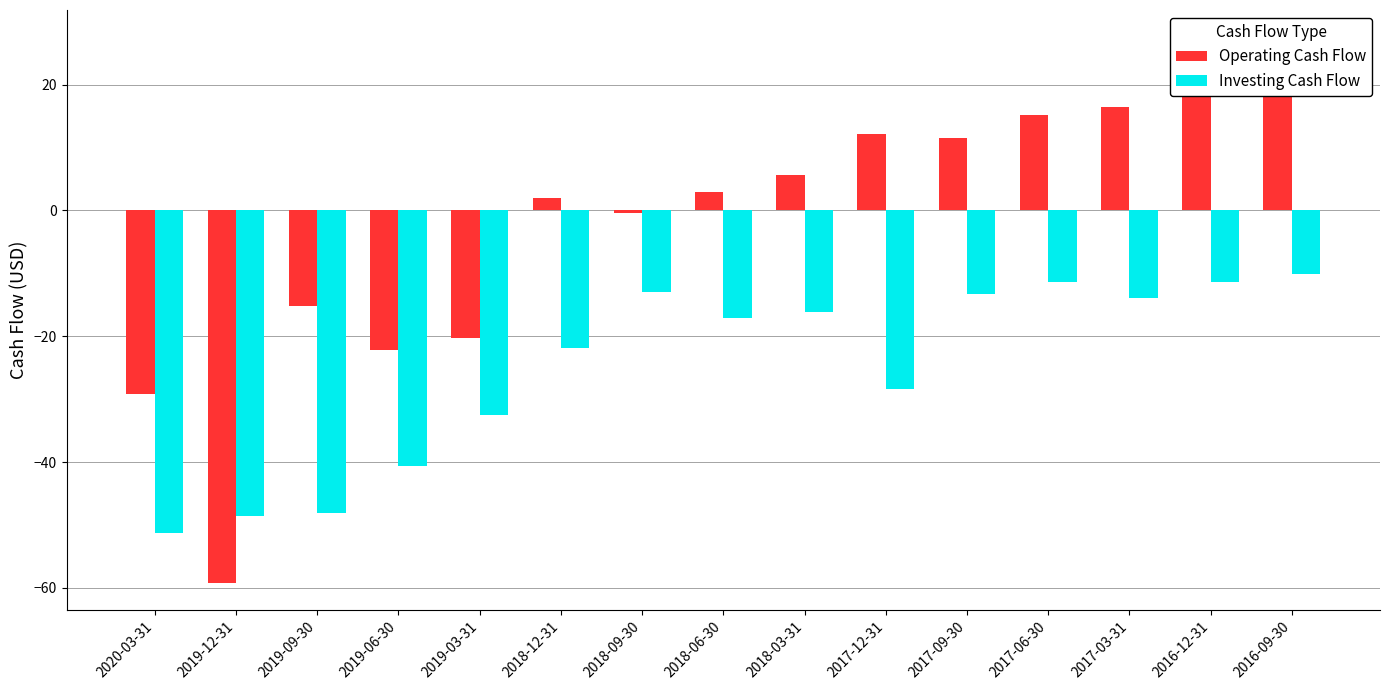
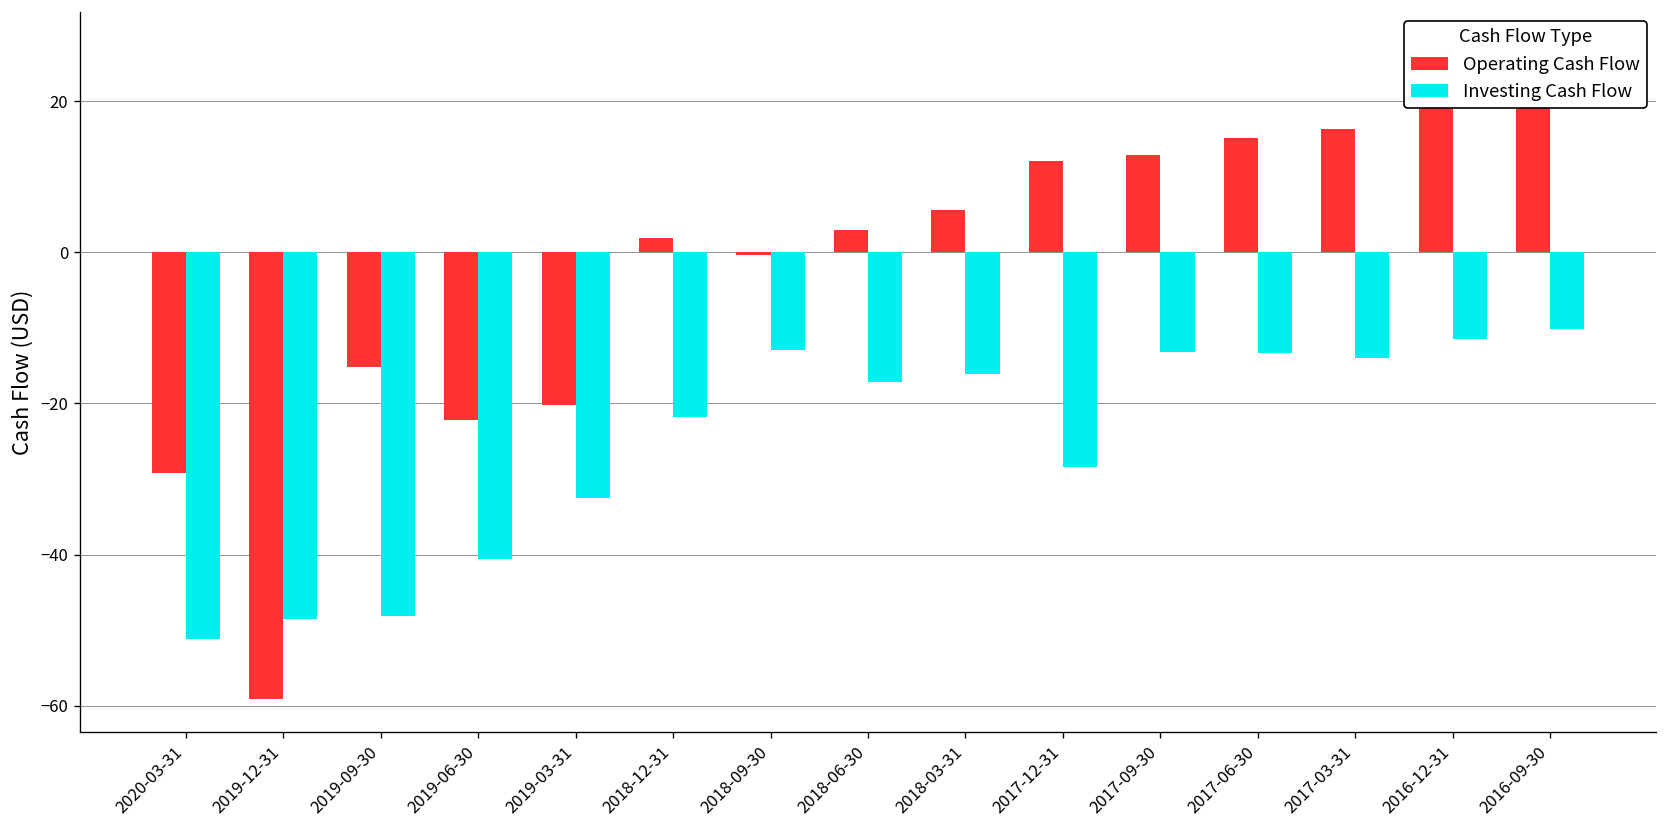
  {
    "Operating Cash Flow": {
      "2020-03-31": -29,
      "2019-12-31": -59,
      "2019-09-30": -15,
      "2019-06-30": -22,
      "2019-03-31": -20,
      "2018-12-31": 2,
      "2018-06-30": 3,
      "2018-03-31": 6,
      "2017-12-31": 12,
-     "2017-09-30": 12,
+     "2017-09-30": 13,
      "2017-06-30": 15,
      "2017-03-31": 16
    },
    "Investing Cash Flow": {
      "2020-03-31": -51,
      "2019-12-31": -49,
      "2019-09-30": -48,
      "2019-06-30": -41,
      "2019-03-31": -32,
      "2018-12-31": -22,
      "2018-09-30": -13,
      "2018-06-30": -17,
      "2018-03-31": -16,
      "2017-12-31": -28,
      "2017-09-30": -13,
-     "2017-06-30": -11,
+     "2017-06-30": -13,
      "2017-03-31": -14,
      "2016-12-31": -11,
      "2016-09-30": -10
    }
  }
